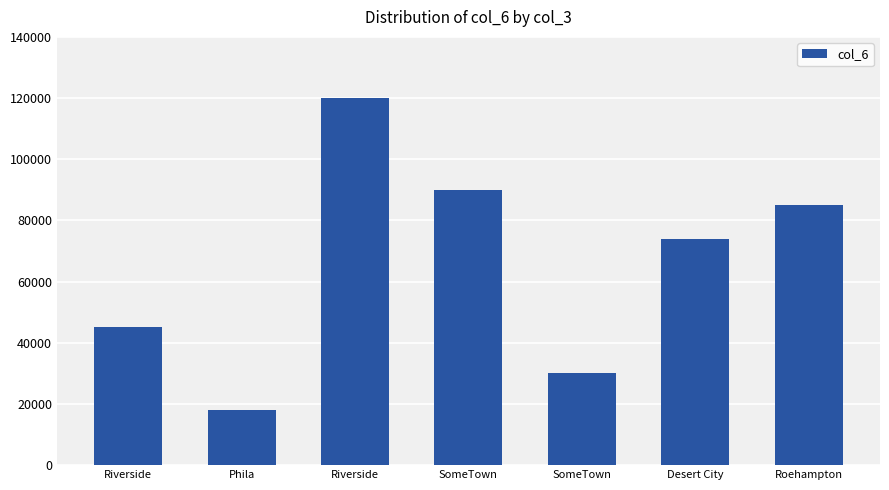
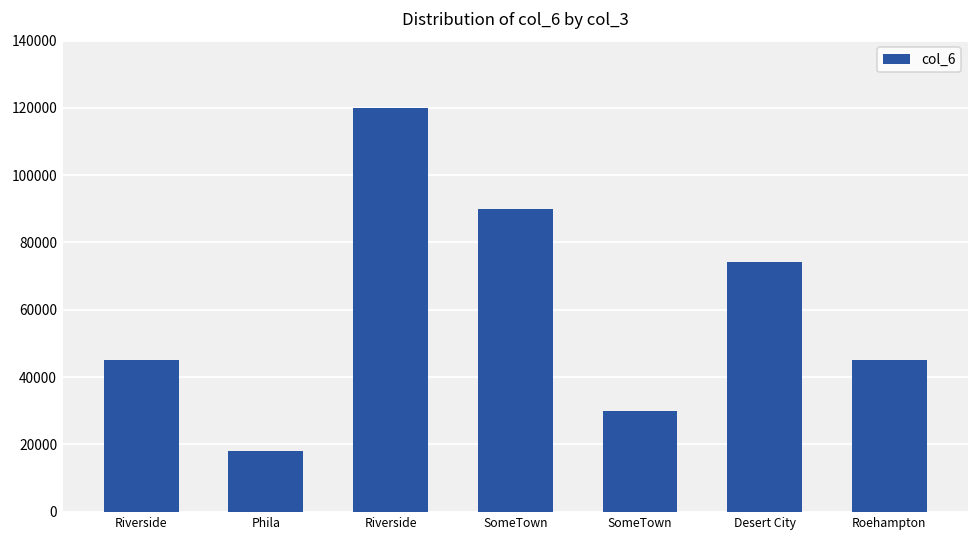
  {
    "Phila": 18000,
    "Desert City": 74000,
-   "Roehampton": 85000
+   "Roehampton": 45000
  }
